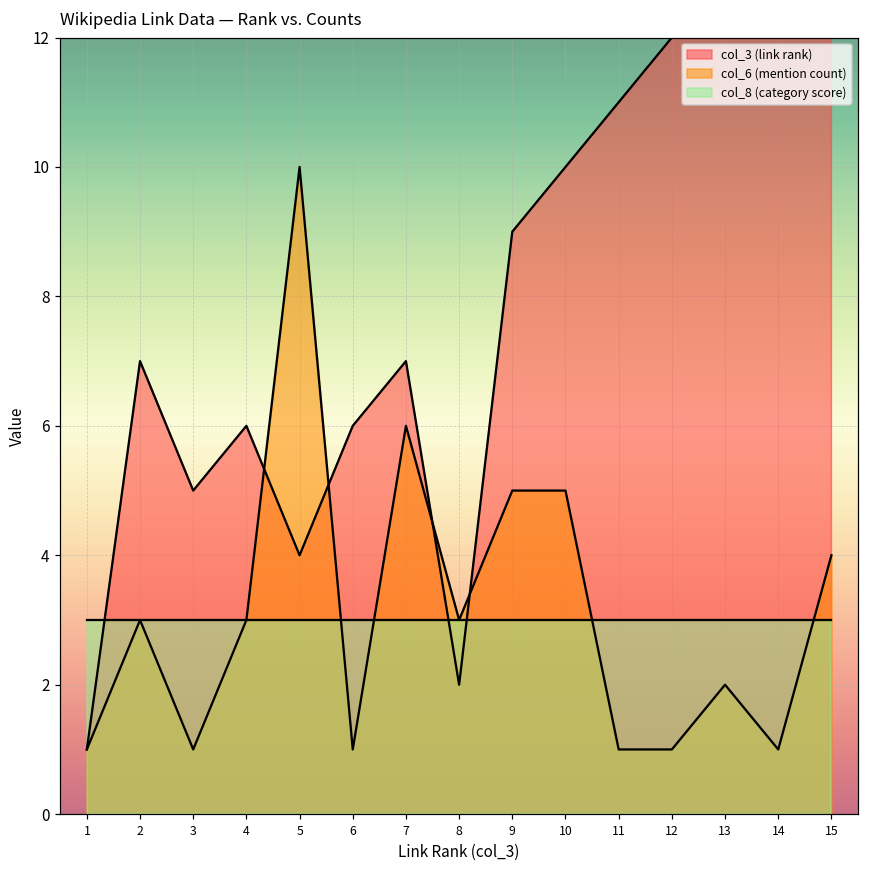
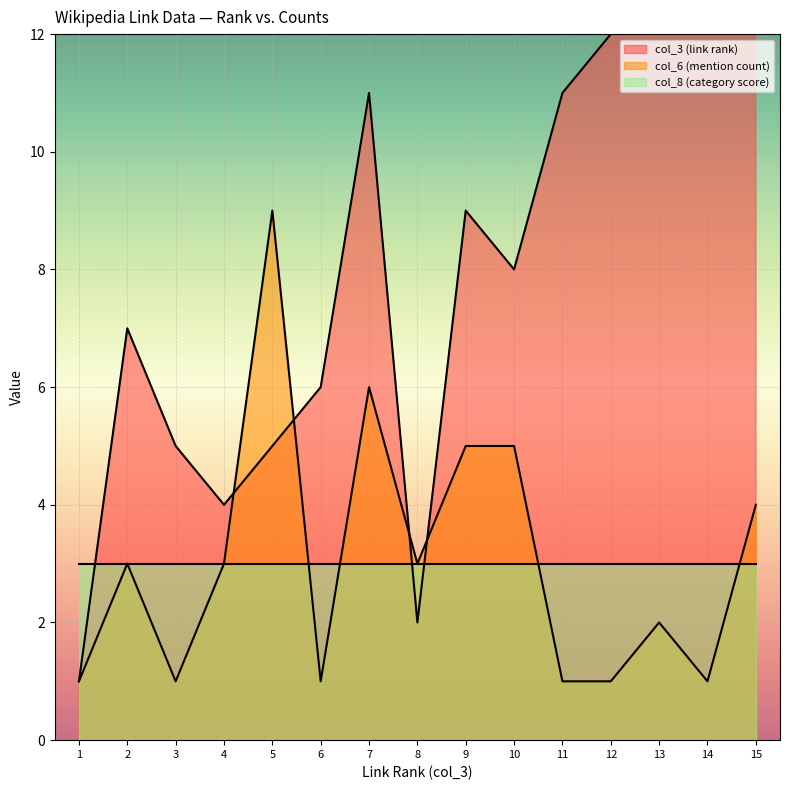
  {
    "col_3 (link rank)": {
      "2": 7,
      "3": 5,
-     "4": 6,
-     "5": 4,
+     "4": 4,
+     "5": 5,
      "6": 6,
-     "7": 7,
+     "7": 11,
      "8": 2,
      "9": 9,
-     "10": 10,
+     "10": 8,
      "11": 11,
      "12": 12
    },
    "col_6 (mention count)": {
      "3": 1,
-     "5": 10,
+     "5": 9,
      "6": 1,
      "7": 6,
      "9": 5,
      "10": 5,
      "11": 1,
      "12": 1,
      "13": 2,
      "14": 1,
      "15": 4
    },
    "col_8 (category score)": {
      "1": 3,
      "3": 3,
      "5": 3,
      "6": 3,
      "7": 3,
      "9": 3,
      "10": 3,
      "11": 3,
      "12": 3,
      "13": 3,
      "14": 3,
      "15": 3
    }
  }
